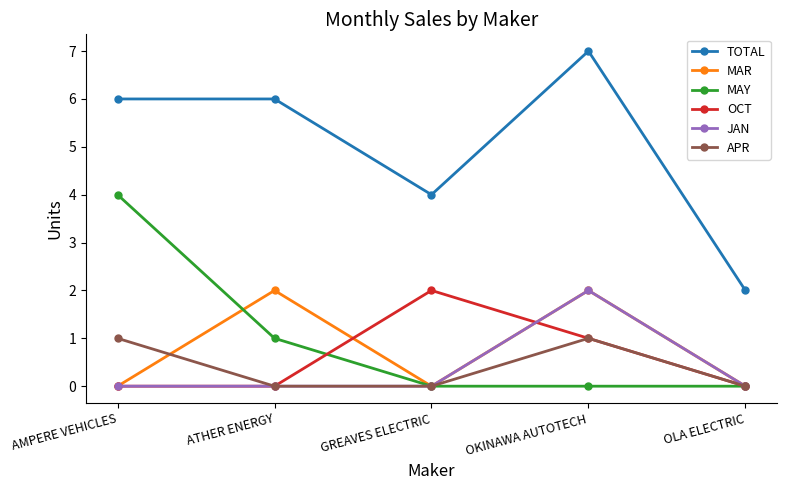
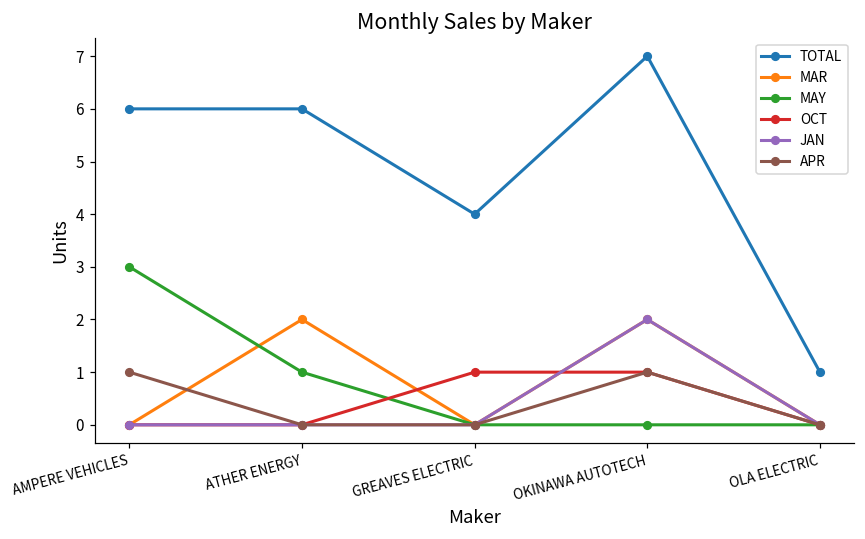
  {
    "TOTAL": {
      "AMPERE VEHICLES": 6,
      "ATHER ENERGY": 6,
      "GREAVES ELECTRIC": 4,
      "OKINAWA AUTOTECH": 7,
-     "OLA ELECTRIC": 2
+     "OLA ELECTRIC": 1
    },
    "MAR": {
      "ATHER ENERGY": 2
    },
    "MAY": {
-     "AMPERE VEHICLES": 4,
+     "AMPERE VEHICLES": 3,
      "ATHER ENERGY": 1,
      "OKINAWA AUTOTECH": 0
    },
    "OCT": {
-     "GREAVES ELECTRIC": 2
+     "GREAVES ELECTRIC": 1
    },
    "APR": {
      "AMPERE VEHICLES": 1
    }
  }
